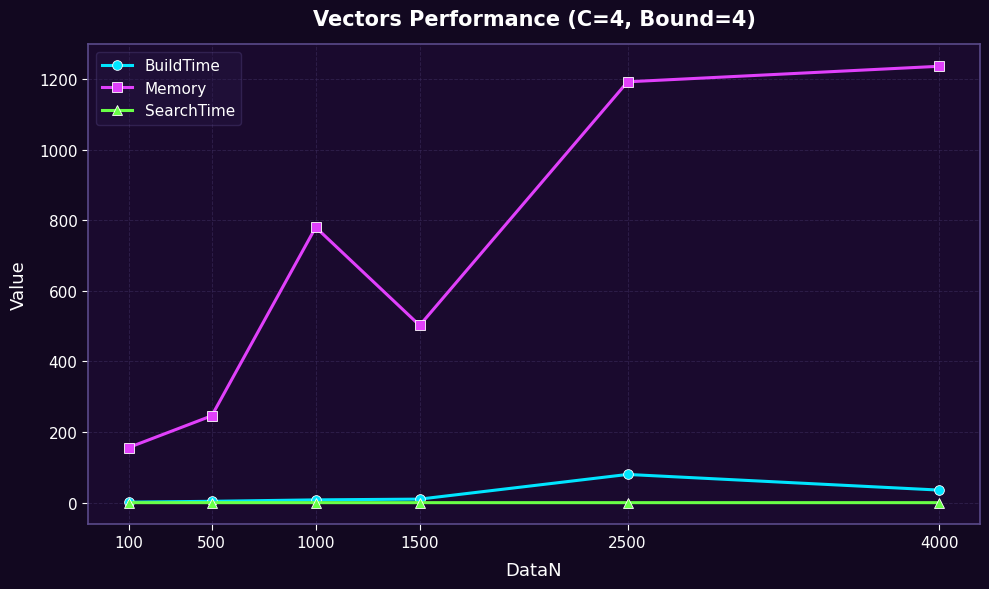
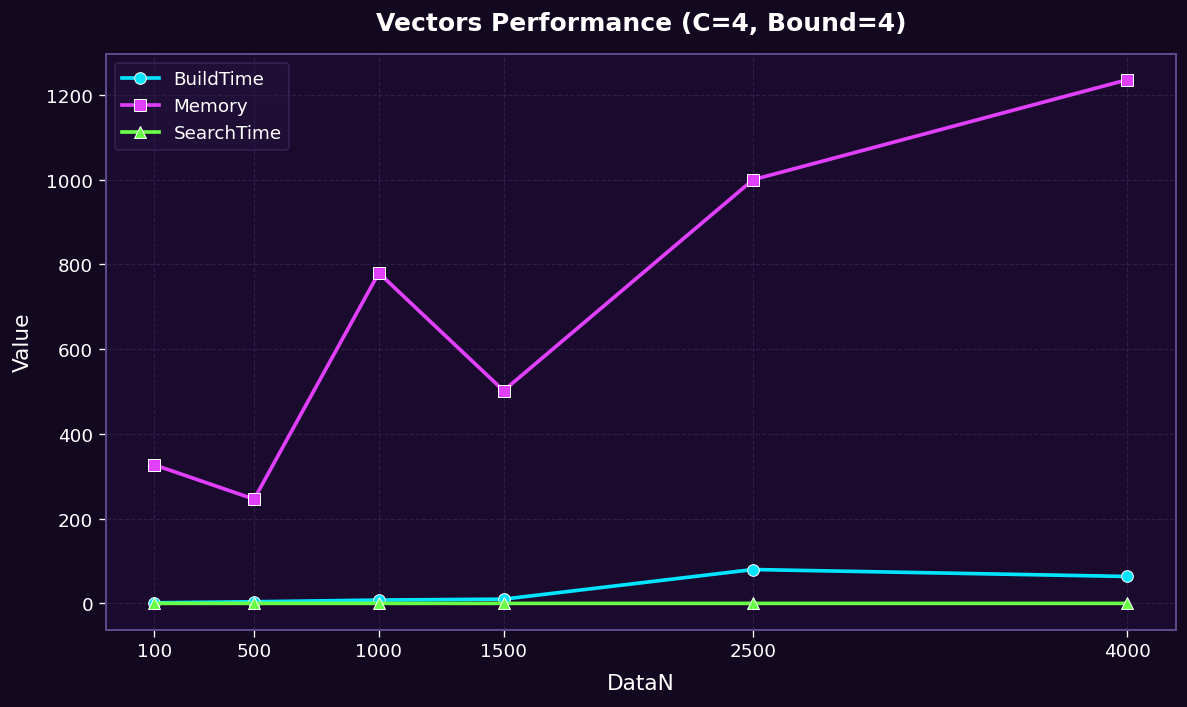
  {
    "BuildTime": {
      "1000": 10,
      "1500": 10,
      "2500": 80,
-     "4000": 40
+     "4000": 60
    },
    "Memory": {
-     "100": 160,
+     "100": 330,
      "500": 250,
      "1000": 780,
      "1500": 500,
-     "2500": 1190,
+     "2500": 1000,
      "4000": 1240
    },
    "SearchTime": {
      "1000": 0,
      "1500": 0,
      "2500": 0,
      "4000": 0
    }
  }
